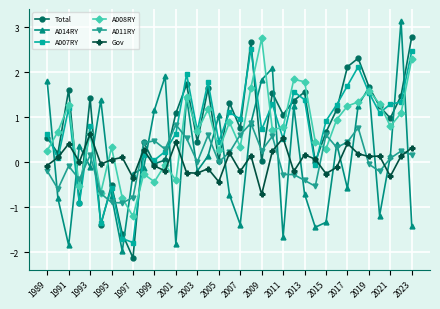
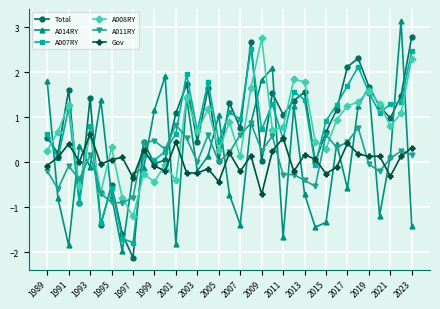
  {
    "A008RY": {
      "1989": 0.3,
      "1991": 1.3,
      "1995": 0.3,
      "1997": -1.2,
      "1999": -0.4,
      "2001": -0.4,
      "2005": 0.3,
-     "2007": 0.4,
+     "2007": 0.1,
      "2009": 2.8,
      "2011": 0.8,
      "2013": 1.8,
      "2015": 0.3,
      "2017": 1.3,
      "2021": 0.8,
      "2023": 2.3
    }
  }
